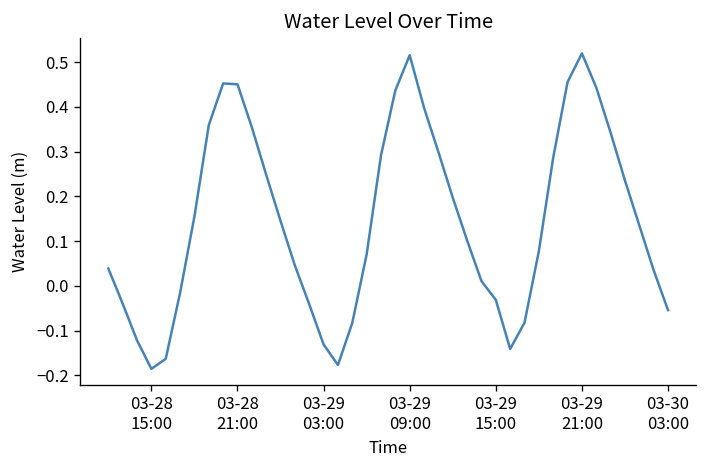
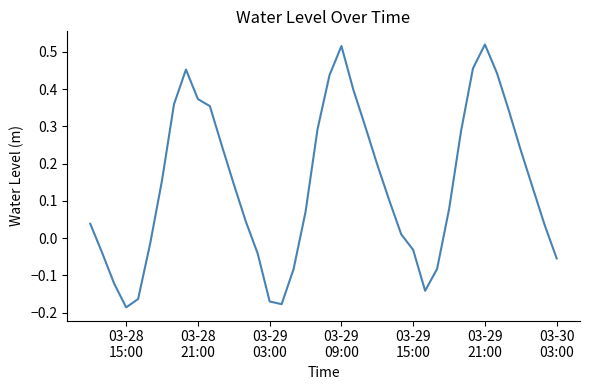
  {
    "03-28 15:00": -0.19,
-   "03-28 21:00": 0.45,
-   "03-29 03:00": -0.13,
+   "03-28 21:00": 0.37,
+   "03-29 03:00": -0.17,
    "03-29 09:00": 0.52,
    "03-29 15:00": -0.03,
    "03-29 21:00": 0.52,
    "03-30 03:00": -0.05
  }
